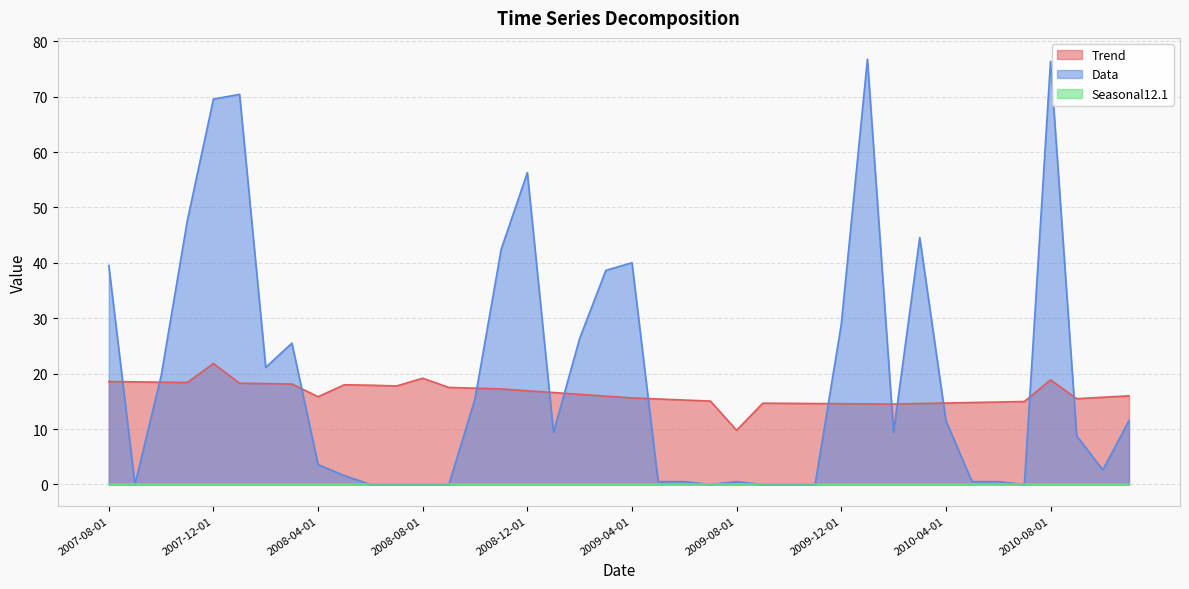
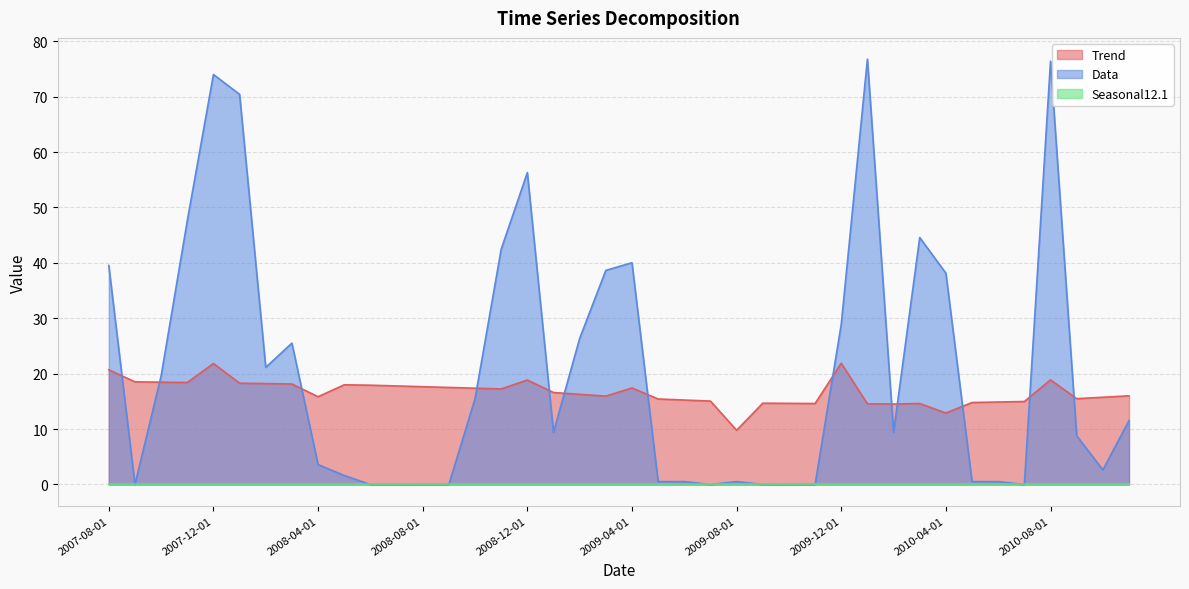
  {
    "Trend": {
-     "2007-08-01": 19,
+     "2007-08-01": 21,
      "2007-12-01": 22,
      "2008-04-01": 16,
-     "2008-08-01": 19,
-     "2008-12-01": 17,
-     "2009-04-01": 16,
+     "2008-08-01": 18,
+     "2008-12-01": 19,
+     "2009-04-01": 17,
      "2009-08-01": 10,
-     "2009-12-01": 15,
-     "2010-04-01": 15,
+     "2009-12-01": 22,
+     "2010-04-01": 13,
      "2010-08-01": 19
    },
    "Data": {
      "2007-08-01": 40,
-     "2007-12-01": 70,
+     "2007-12-01": 74,
      "2008-04-01": 4,
      "2008-12-01": 56,
      "2009-04-01": 40,
      "2009-08-01": 1,
      "2009-12-01": 29,
-     "2010-04-01": 12,
+     "2010-04-01": 38,
      "2010-08-01": 76
    },
    "Seasonal12.1": {
      "2007-08-01": 0,
      "2007-12-01": 0,
      "2008-04-01": 0,
      "2008-12-01": 0,
      "2009-04-01": 0,
      "2009-08-01": 0,
      "2009-12-01": 0,
      "2010-04-01": 0,
      "2010-08-01": 0
    }
  }
